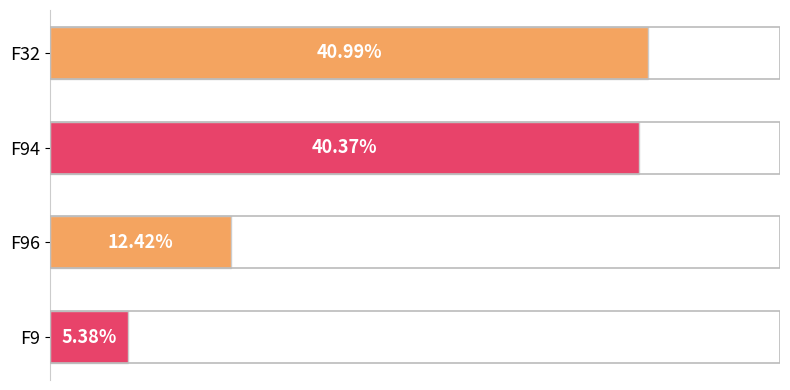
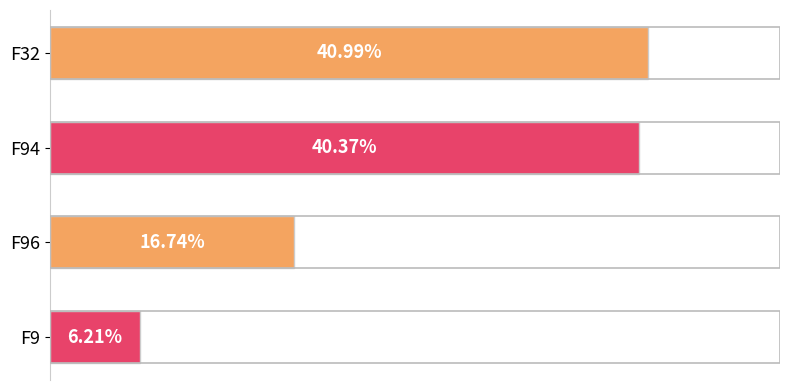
  {
    "F32": "40.99%",
    "F94": "40.37%",
-   "F96": "12.42%",
-   "F9": "5.38%"
+   "F96": "16.74%",
+   "F9": "6.21%"
  }
